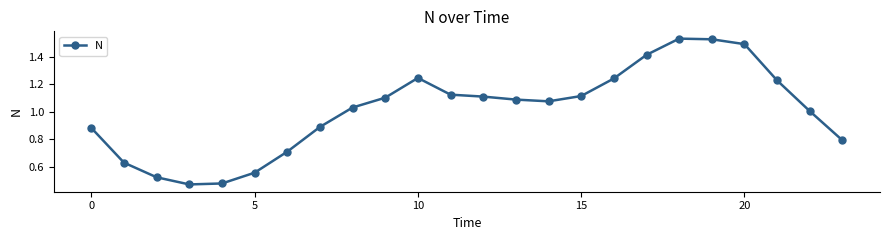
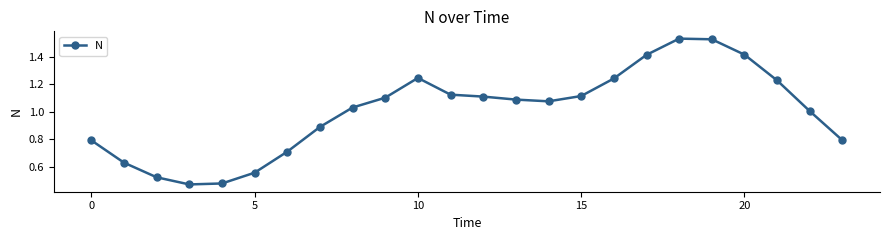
  {
-   "0": 0.88,
+   "0": 0.79,
    "5": 0.56,
    "10": 1.25,
    "15": 1.11,
-   "20": 1.49
+   "20": 1.41
  }
